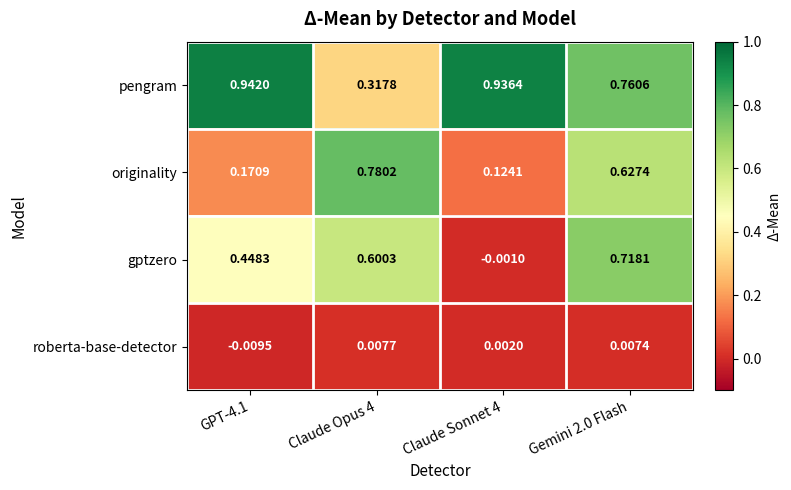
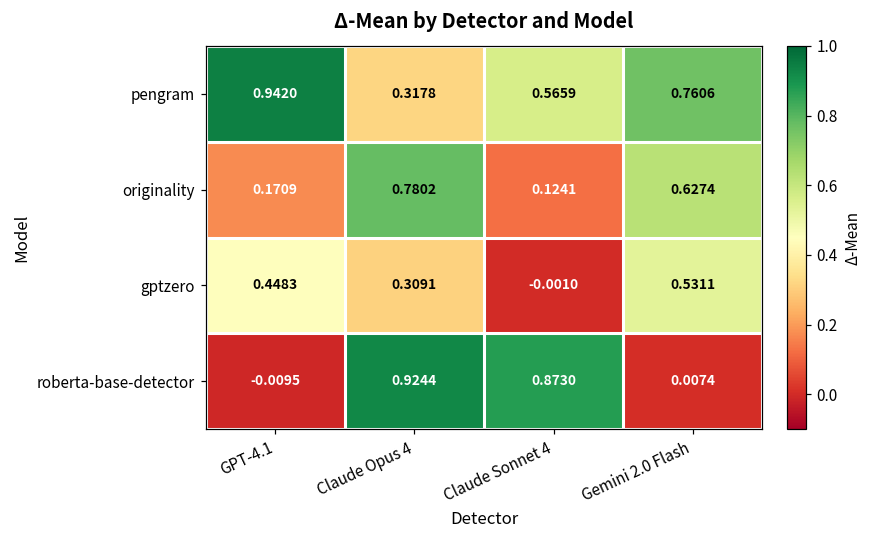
  {
    "pengram": {
      "GPT-4.1": 0.9420,
      "Claude Opus 4": 0.3178,
-     "Claude Sonnet 4": 0.9364,
+     "Claude Sonnet 4": 0.5659,
      "Gemini 2.0 Flash": 0.7606
    },
    "originality": {
      "GPT-4.1": 0.1709,
      "Claude Opus 4": 0.7802,
      "Claude Sonnet 4": 0.1241,
      "Gemini 2.0 Flash": 0.6274
    },
    "gptzero": {
      "GPT-4.1": 0.4483,
-     "Claude Opus 4": 0.6003,
+     "Claude Opus 4": 0.3091,
      "Claude Sonnet 4": -0.0010,
-     "Gemini 2.0 Flash": 0.7181
+     "Gemini 2.0 Flash": 0.5311
    },
    "roberta-base-detector": {
      "GPT-4.1": -0.0095,
-     "Claude Opus 4": 0.0077,
-     "Claude Sonnet 4": 0.0020,
+     "Claude Opus 4": 0.9244,
+     "Claude Sonnet 4": 0.8730,
      "Gemini 2.0 Flash": 0.0074
    }
  }
